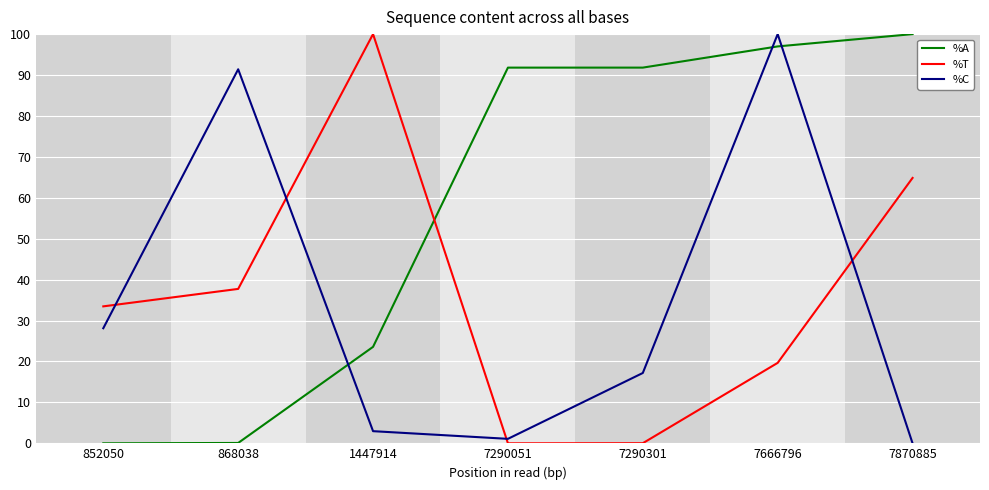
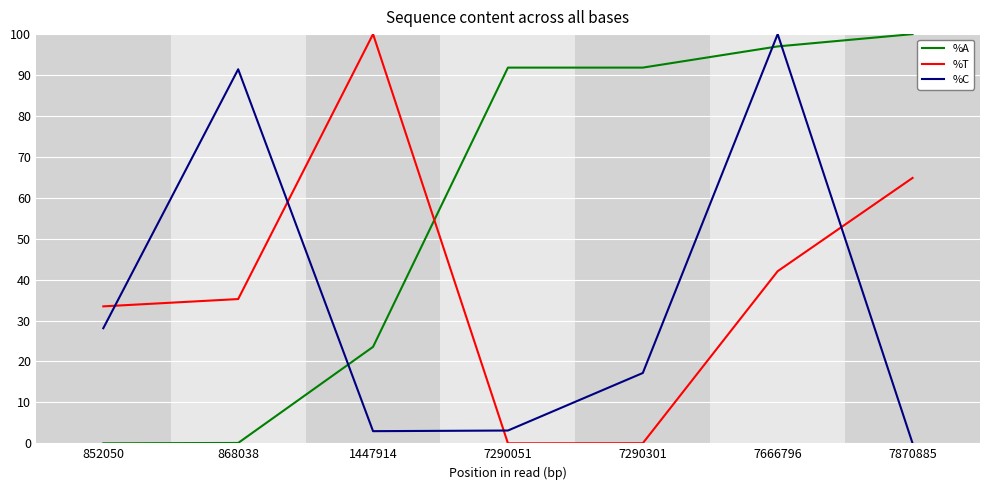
  {
    "%A": {
      "852050": 0,
      "868038": 0,
      "1447914": 24,
      "7290051": 92,
      "7290301": 92,
      "7666796": 97,
      "7870885": 100
    },
    "%T": {
      "852050": 33,
-     "868038": 38,
+     "868038": 35,
      "1447914": 100,
      "7290051": 0,
      "7290301": 0,
-     "7666796": 20,
+     "7666796": 42,
      "7870885": 65
    },
    "%C": {
      "852050": 28,
      "868038": 91,
      "1447914": 3,
-     "7290051": 1,
+     "7290051": 3,
      "7290301": 17,
      "7666796": 100,
      "7870885": 0
    }
  }
